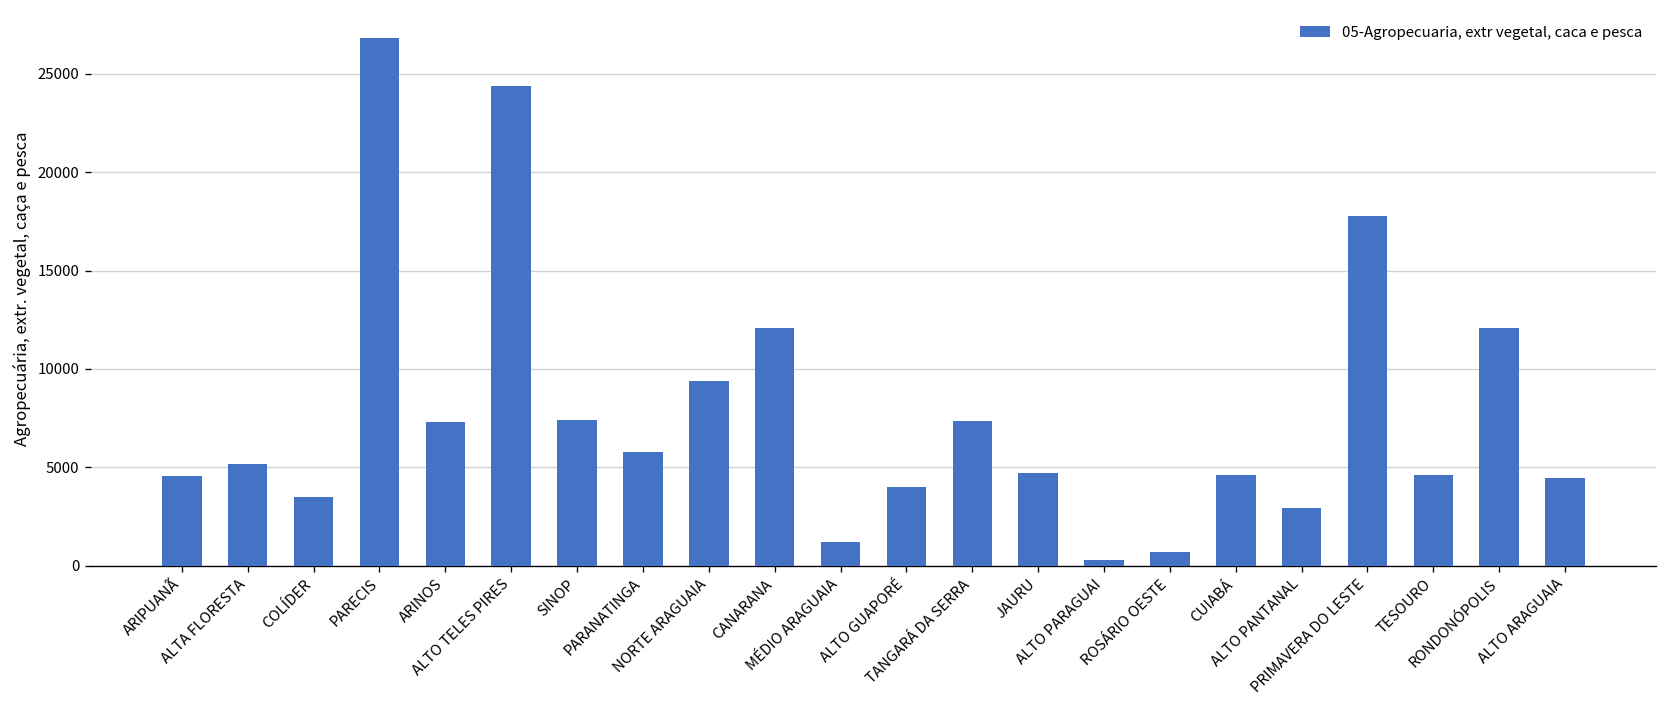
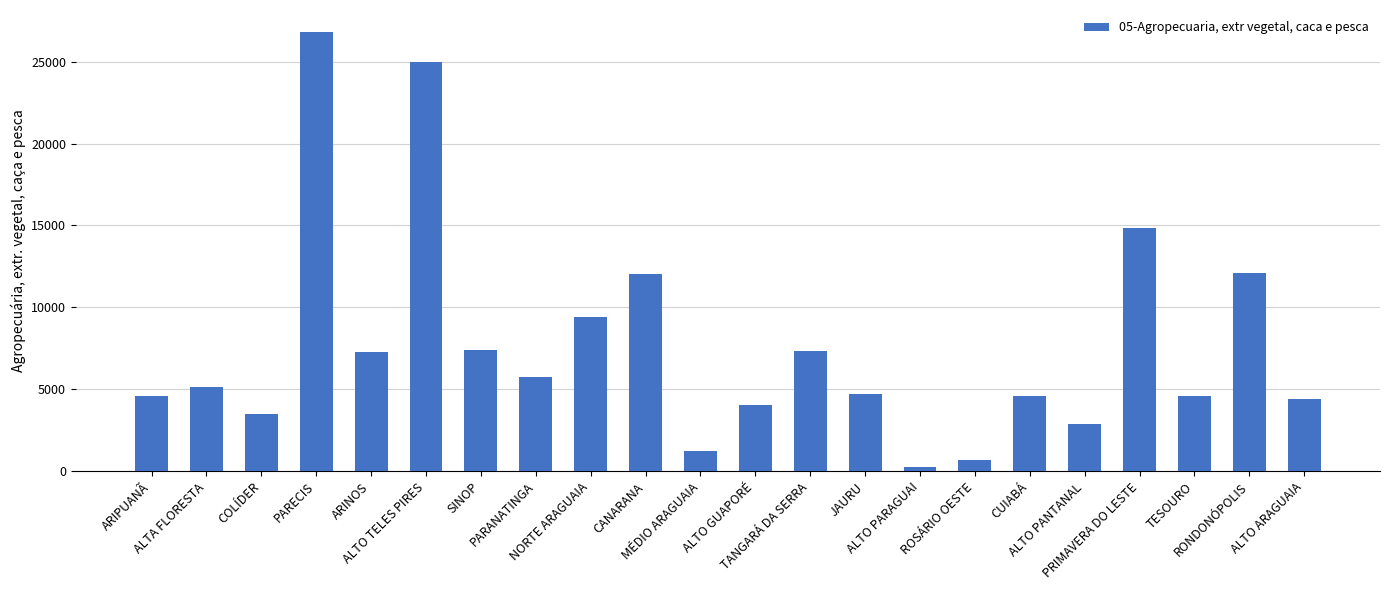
  {
    "ARIPUANÃ": 4600,
    "ALTA FLORESTA": 5200,
    "COLÍDER": 3500,
    "PARECIS": 26800,
    "ARINOS": 7300,
-   "ALTO TELES PIRES": 24400,
+   "ALTO TELES PIRES": 25000,
    "SINOP": 7400,
    "PARANATINGA": 5800,
    "NORTE ARAGUAIA": 9400,
    "CANARANA": 12100,
    "MÉDIO ARAGUAIA": 1200,
    "ALTO GUAPORÉ": 4000,
    "TANGARÁ DA SERRA": 7400,
    "JAURU": 4700,
    "ALTO PARAGUAI": 300,
    "ROSÁRIO OESTE": 700,
    "CUIABÁ": 4600,
    "ALTO PANTANAL": 2900,
-   "PRIMAVERA DO LESTE": 17800,
+   "PRIMAVERA DO LESTE": 14900,
    "TESOURO": 4600,
    "RONDONÓPOLIS": 12100,
    "ALTO ARAGUAIA": 4400
  }
